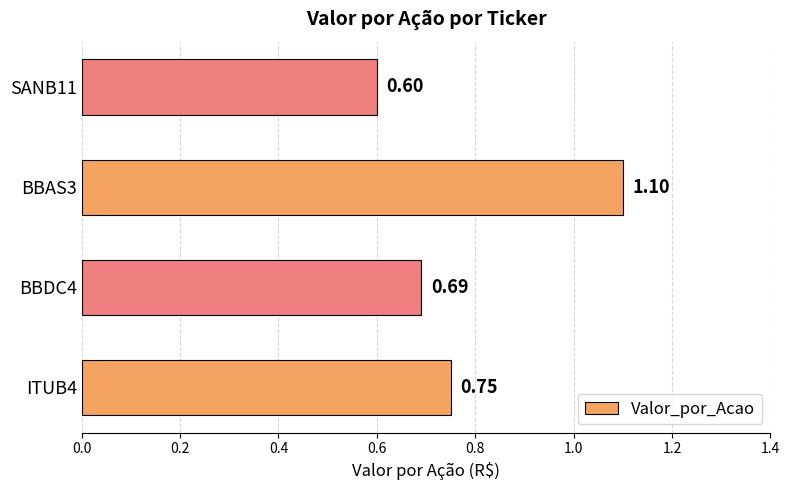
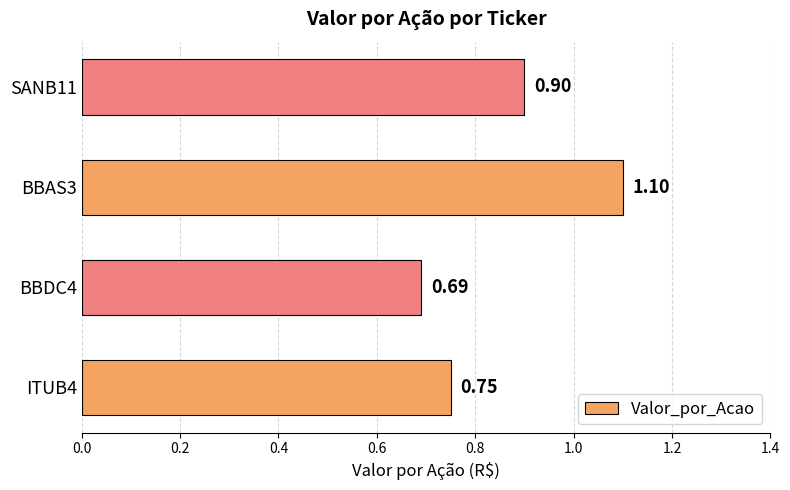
  {
-   "SANB11": 0.60,
+   "SANB11": 0.90,
    "BBAS3": 1.10,
    "BBDC4": 0.69,
    "ITUB4": 0.75
  }
